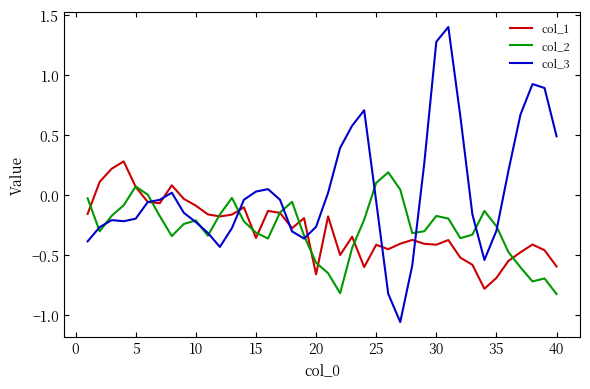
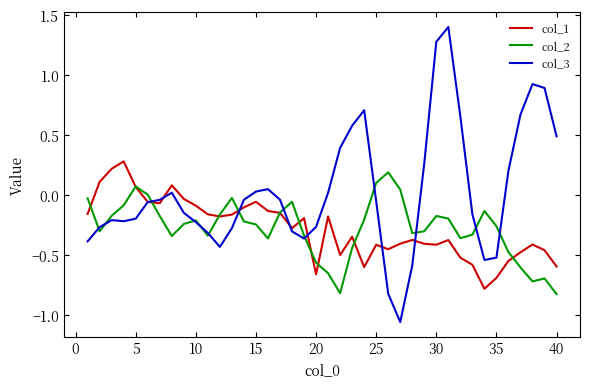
  {
    "col_1": {
      "10": -0.09,
-     "15": -0.36,
+     "15": -0.06,
      "20": -0.66,
      "25": -0.41,
      "30": -0.41,
      "35": -0.69,
      "40": -0.59
    },
    "col_2": {
-     "15": -0.31,
+     "15": -0.24,
      "20": -0.56,
      "25": 0.10,
      "30": -0.17,
      "35": -0.26,
      "40": -0.82
    },
    "col_3": {
      "5": -0.20,
      "15": 0.03,
      "20": -0.26,
      "25": -0.05,
      "30": 1.28,
-     "35": -0.30,
+     "35": -0.52,
      "40": 0.49
    }
  }
